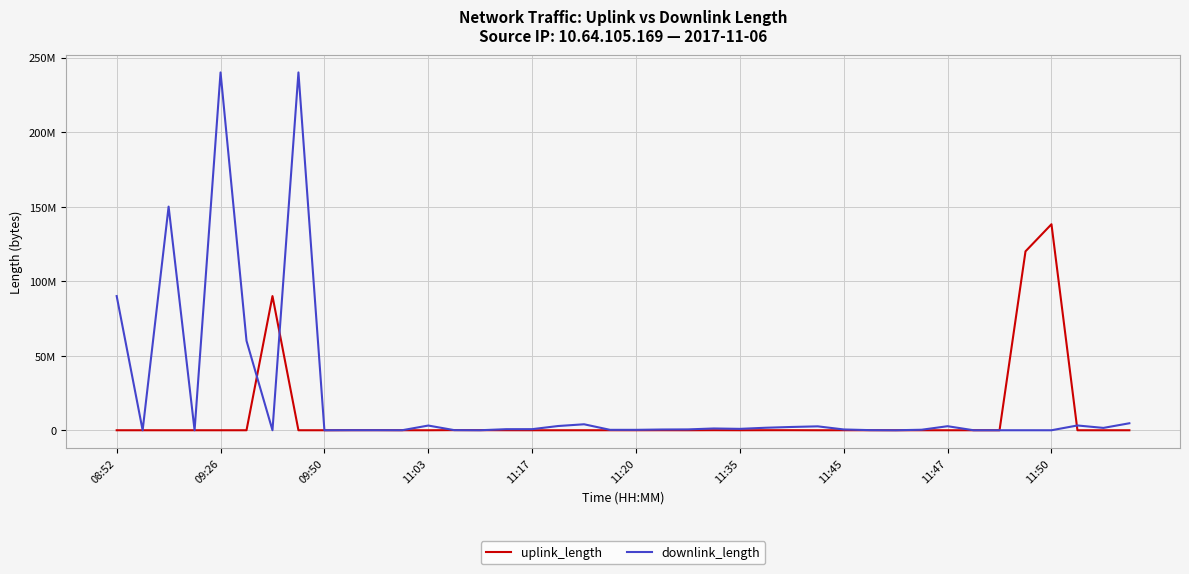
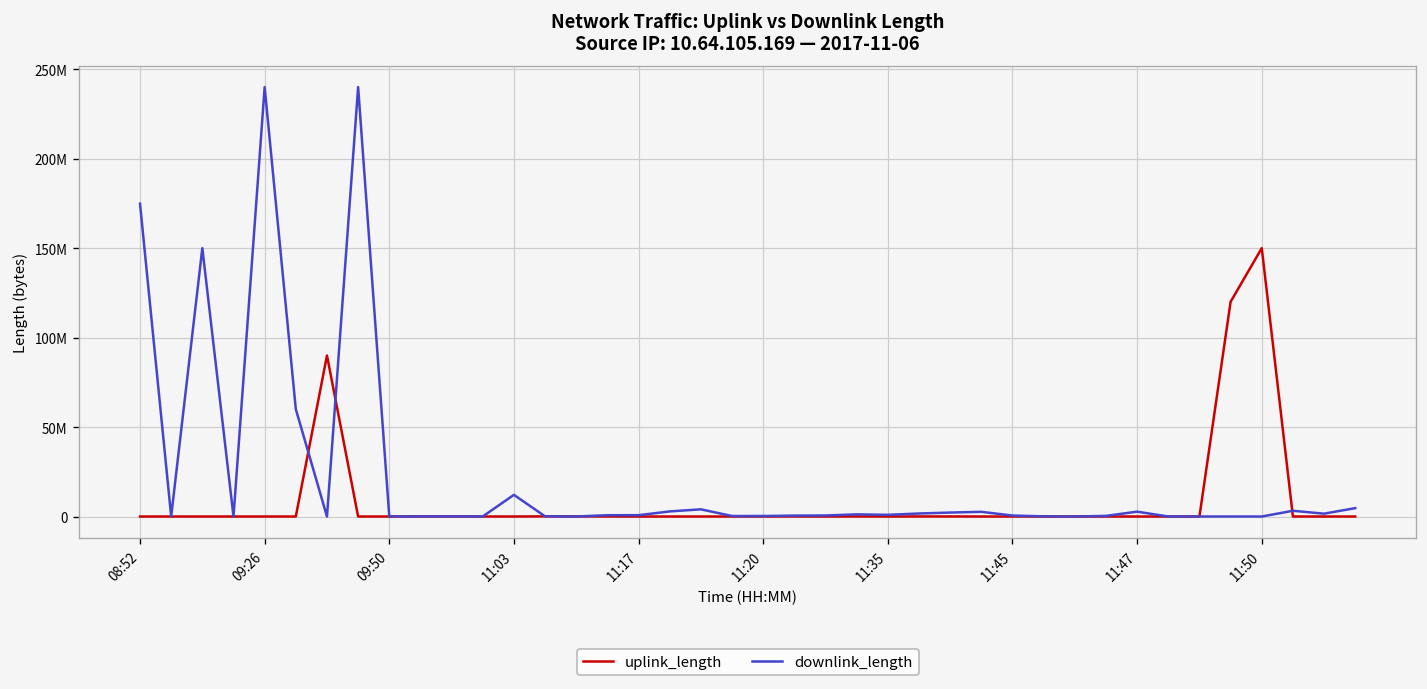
  {
    "uplink_length": {
      "08:52": 0,
      "09:26": 0,
      "11:03": 0,
      "11:47": 0,
-     "11:50": 138000000
+     "11:50": 150000000
    },
    "downlink_length": {
-     "08:52": 90000000,
+     "08:52": 175000000,
      "09:26": 240000000,
-     "11:03": 3000000,
+     "11:03": 12000000,
      "11:47": 3000000,
      "11:50": 0
    }
  }
